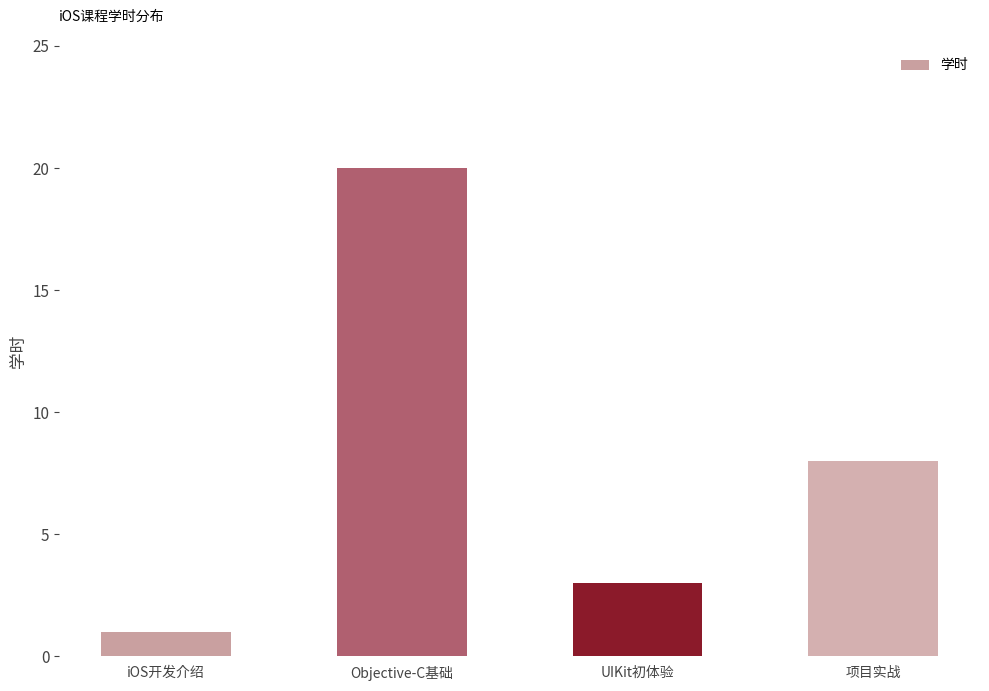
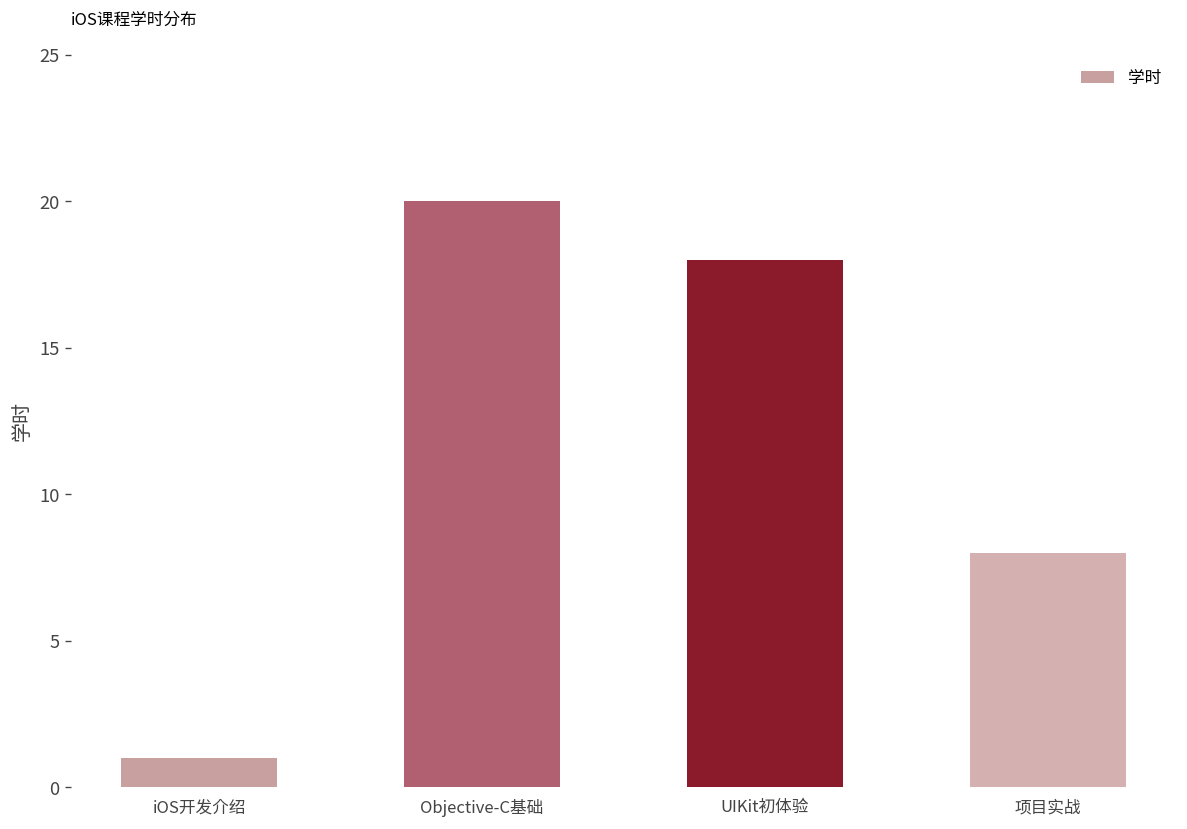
  {
    "iOS开发介绍": 1,
    "Objective-C基础": 20,
-   "UIKit初体验": 3,
+   "UIKit初体验": 18,
    "项目实战": 8
  }
